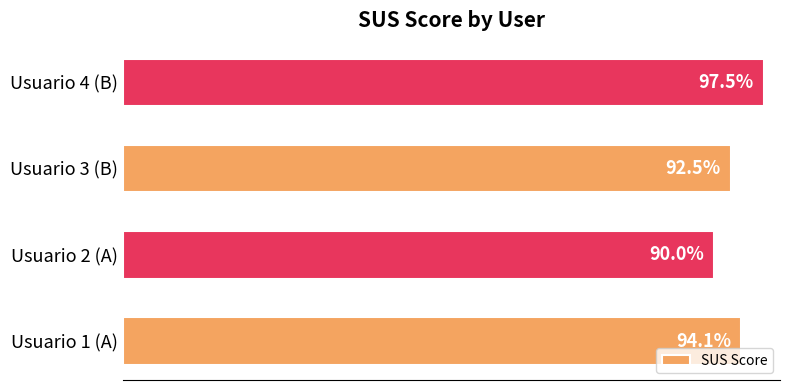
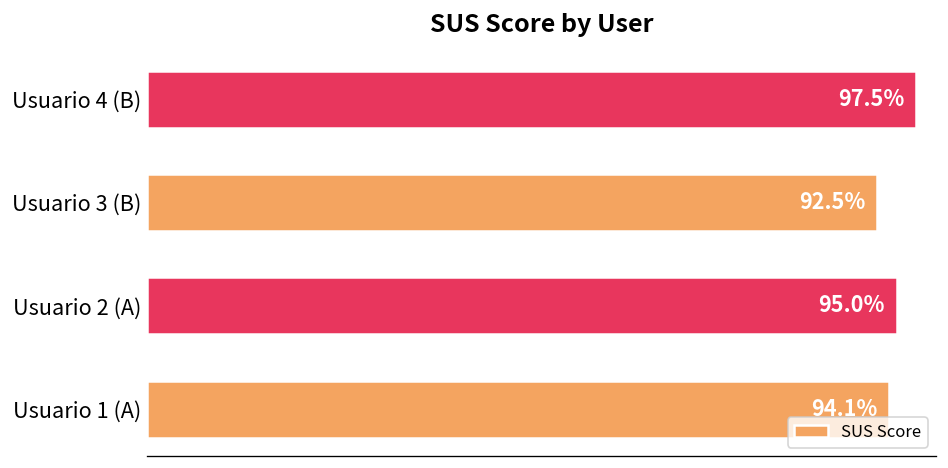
  {
    "Usuario 4 (B)": "97.5%",
    "Usuario 3 (B)": "92.5%",
-   "Usuario 2 (A)": "90.0%"
+   "Usuario 2 (A)": "95.0%"
  }
